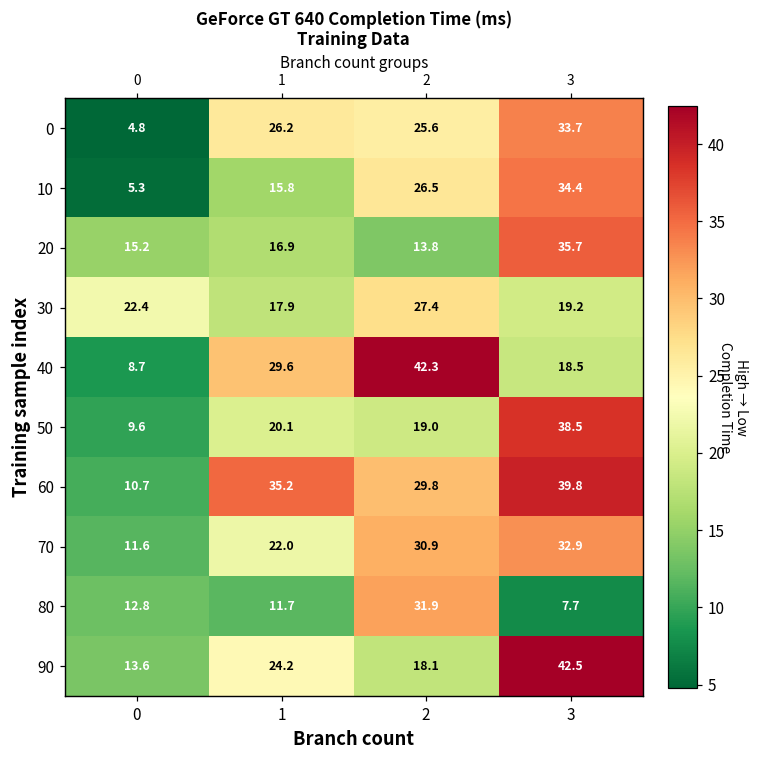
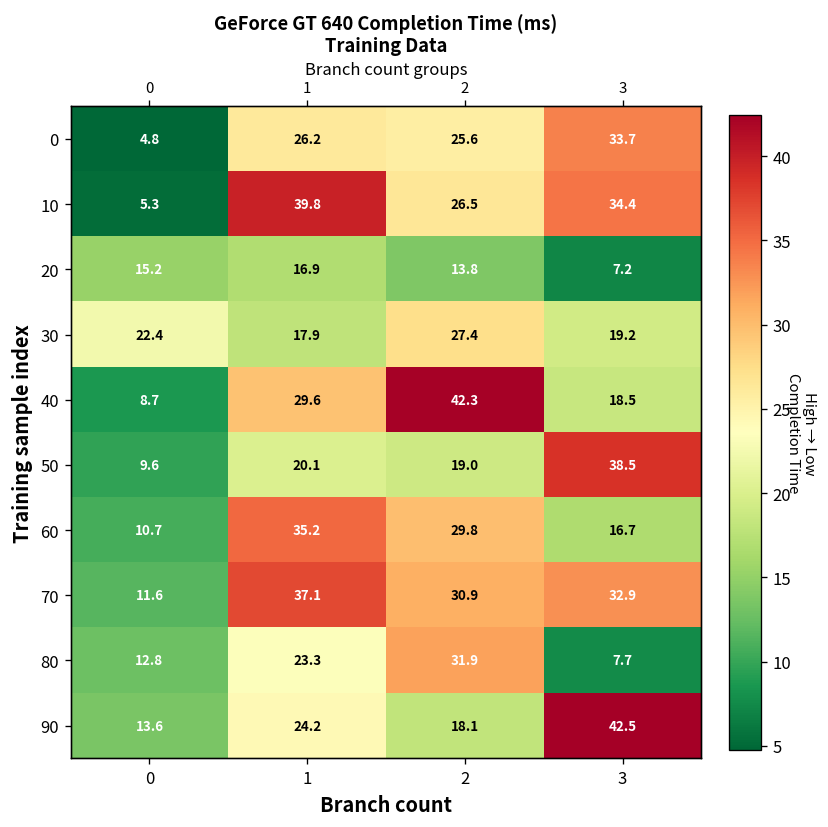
  {
    "0": {
      "0": 4.8,
      "1": 26.2,
      "2": 25.6,
      "3": 33.7
    },
    "10": {
      "0": 5.3,
-     "1": 15.8,
+     "1": 39.8,
      "2": 26.5,
      "3": 34.4
    },
    "20": {
      "0": 15.2,
      "1": 16.9,
      "2": 13.8,
-     "3": 35.7
+     "3": 7.2
    },
    "30": {
      "0": 22.4,
      "1": 17.9,
      "2": 27.4,
      "3": 19.2
    },
    "40": {
      "0": 8.7,
      "1": 29.6,
      "2": 42.3,
      "3": 18.5
    },
    "50": {
      "0": 9.6,
      "1": 20.1,
      "2": 19.0,
      "3": 38.5
    },
    "60": {
      "0": 10.7,
      "1": 35.2,
      "2": 29.8,
-     "3": 39.8
+     "3": 16.7
    },
    "70": {
      "0": 11.6,
-     "1": 22.0,
+     "1": 37.1,
      "2": 30.9,
      "3": 32.9
    },
    "80": {
      "0": 12.8,
-     "1": 11.7,
+     "1": 23.3,
      "2": 31.9,
      "3": 7.7
    },
    "90": {
      "0": 13.6,
      "1": 24.2,
      "2": 18.1,
      "3": 42.5
    }
  }
